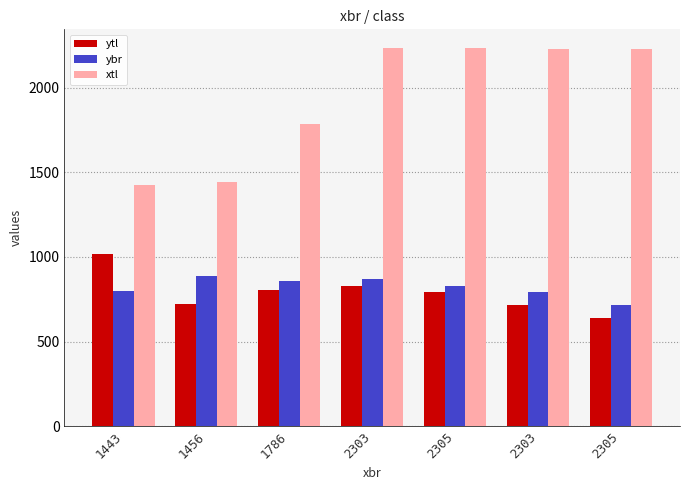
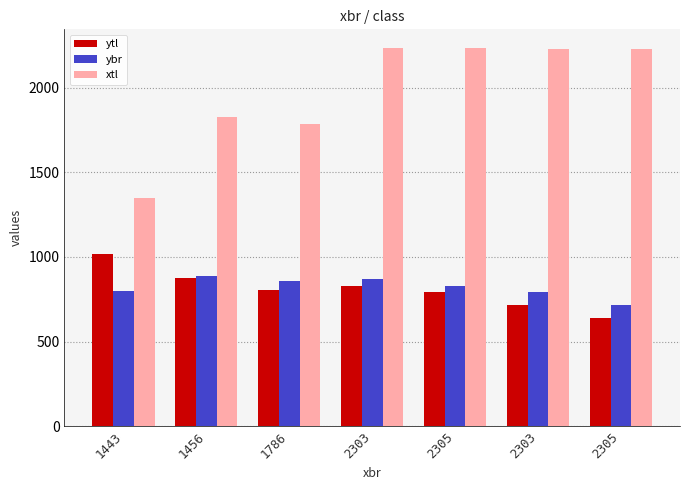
  {
    "ytl": {
      "1443": 1020,
-     "1456": 720,
+     "1456": 870,
      "1786": 810
    },
    "ybr": {
      "1443": 800,
      "1456": 890,
      "1786": 860
    },
    "xtl": {
-     "1443": 1420,
-     "1456": 1440,
+     "1443": 1350,
+     "1456": 1820,
      "1786": 1780
    }
  }
